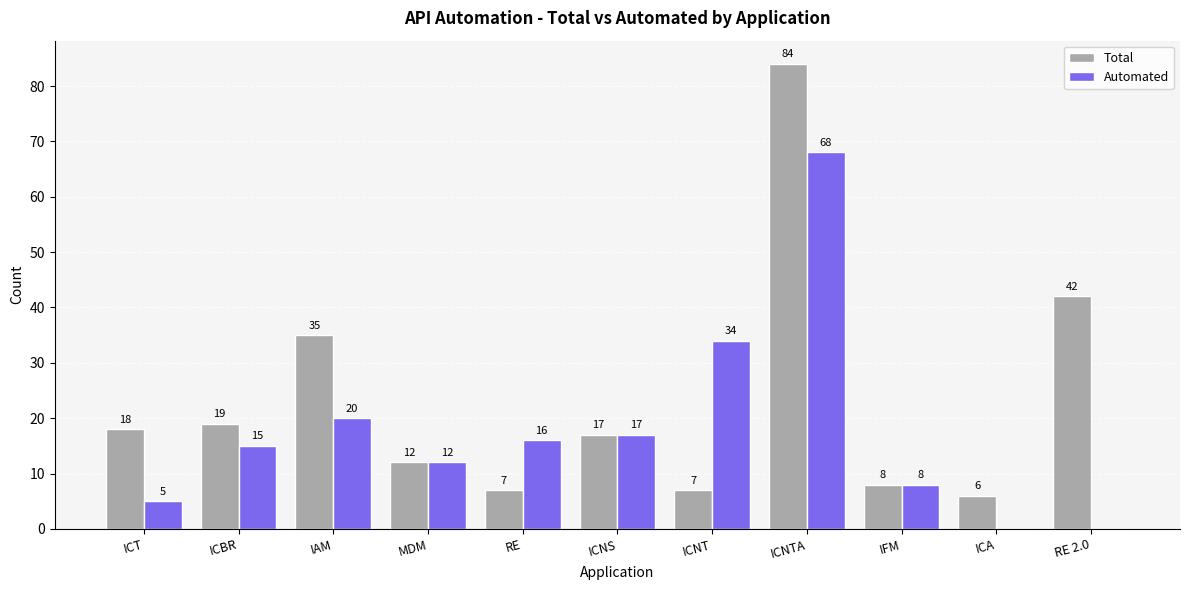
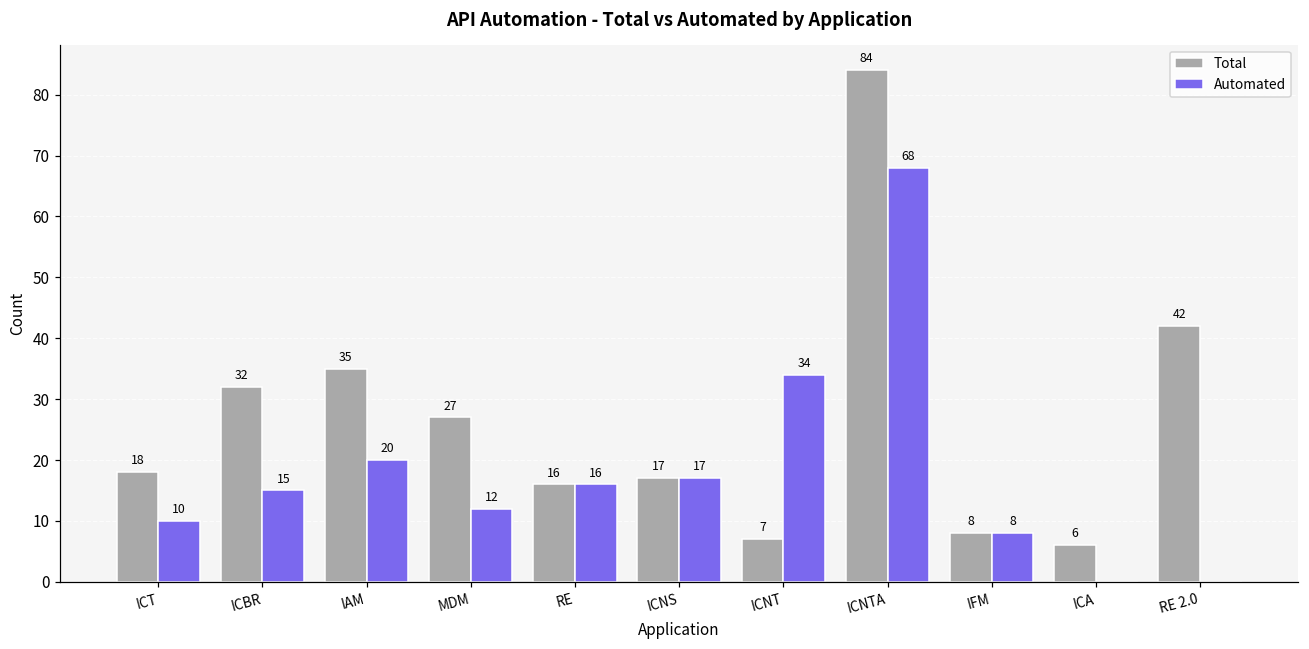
  {
    "Total": {
      "ICT": 18,
-     "ICBR": 19,
+     "ICBR": 32,
      "IAM": 35,
-     "MDM": 12,
-     "RE": 7,
+     "MDM": 27,
+     "RE": 16,
      "ICNS": 17,
      "ICNT": 7,
      "ICNTA": 84,
      "IFM": 8,
      "ICA": 6,
      "RE 2.0": 42
    },
    "Automated": {
-     "ICT": 5,
+     "ICT": 10,
      "ICBR": 15,
      "IAM": 20,
      "MDM": 12,
      "RE": 16,
      "ICNS": 17,
      "ICNT": 34,
      "ICNTA": 68,
      "IFM": 8
    }
  }
